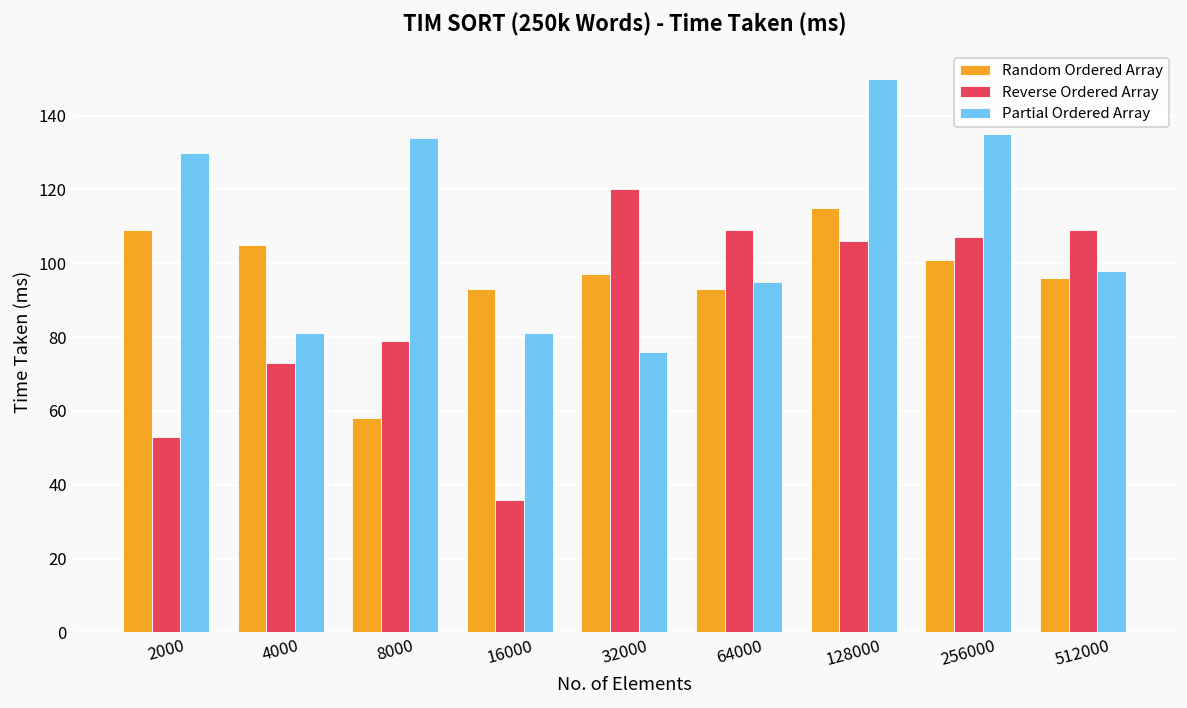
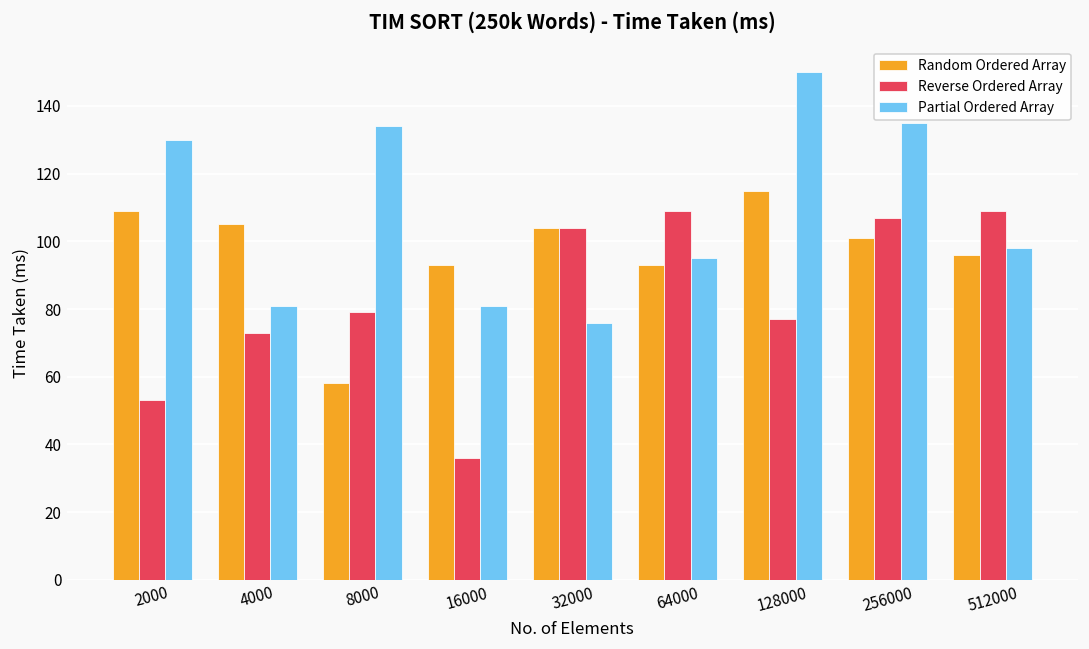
  {
    "Random Ordered Array": {
      "2000": 109,
      "4000": 105,
      "8000": 58,
      "16000": 93,
-     "32000": 97,
+     "32000": 104,
      "64000": 93,
      "128000": 115,
      "256000": 101,
      "512000": 96
    },
    "Reverse Ordered Array": {
      "2000": 53,
      "4000": 73,
      "8000": 79,
      "16000": 36,
-     "32000": 120,
+     "32000": 104,
      "64000": 109,
-     "128000": 106,
+     "128000": 77,
      "256000": 107,
      "512000": 109
    },
    "Partial Ordered Array": {
      "2000": 130,
      "4000": 81,
      "8000": 134,
      "16000": 81,
      "32000": 76,
      "64000": 95,
      "128000": 150,
      "256000": 135,
      "512000": 98
    }
  }
